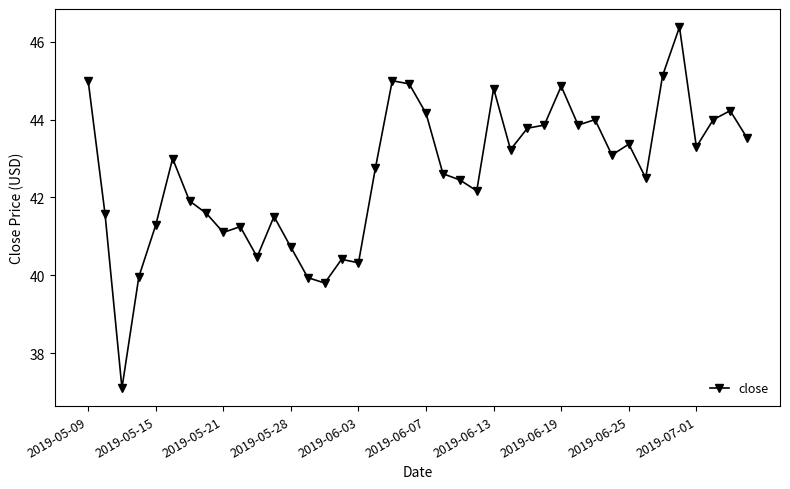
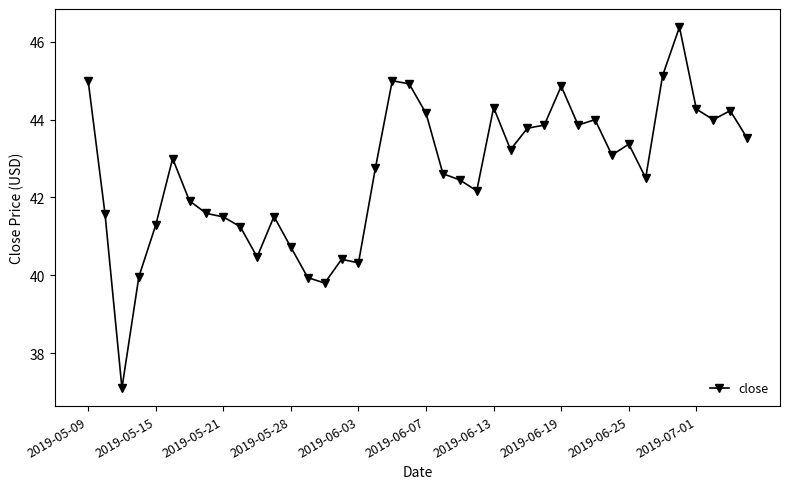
  {
    "2019-05-09": 45.0,
    "2019-05-15": 41.3,
-   "2019-05-21": 41.1,
+   "2019-05-21": 41.5,
    "2019-05-28": 40.7,
    "2019-06-03": 40.3,
    "2019-06-07": 44.2,
-   "2019-06-13": 44.8,
+   "2019-06-13": 44.3,
    "2019-06-19": 44.9,
    "2019-06-25": 43.4,
-   "2019-07-01": 43.3
+   "2019-07-01": 44.3
  }
